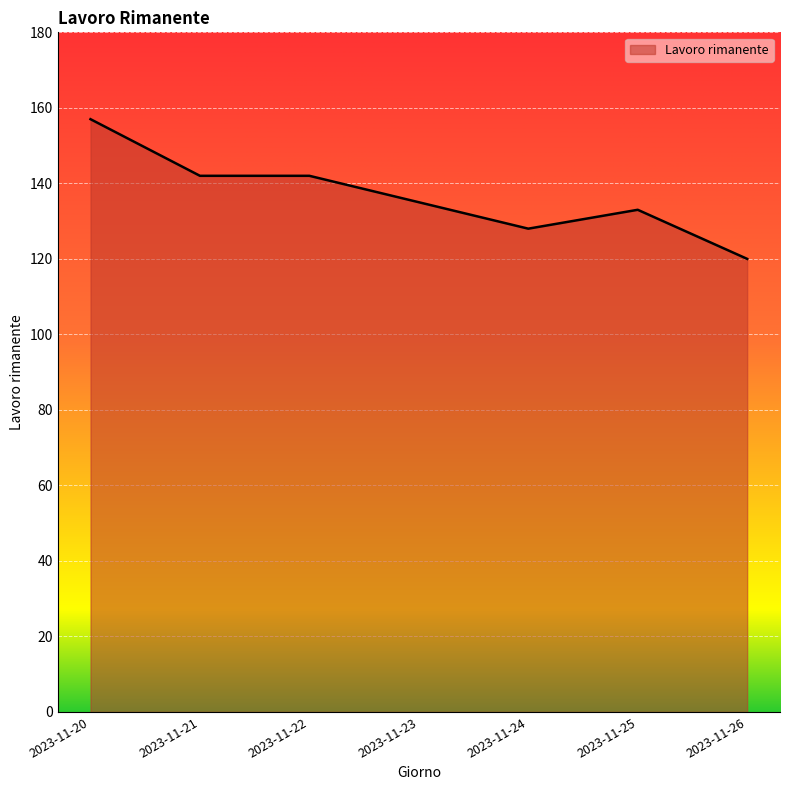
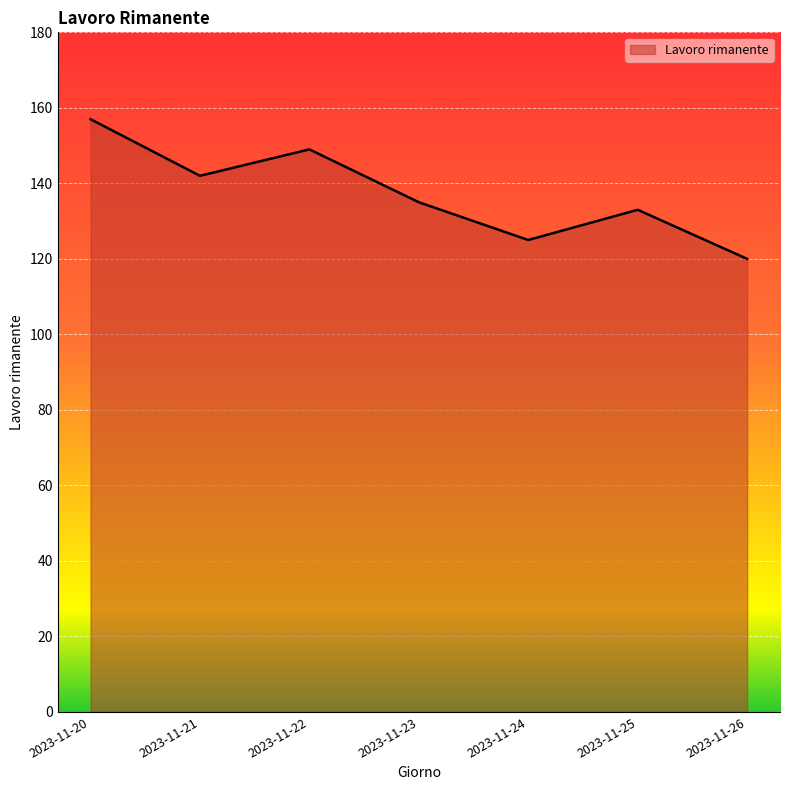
  {
    "2023-11-20": 157,
    "2023-11-21": 142,
-   "2023-11-22": 142,
+   "2023-11-22": 149,
    "2023-11-23": 135,
-   "2023-11-24": 128,
+   "2023-11-24": 125,
    "2023-11-25": 133,
    "2023-11-26": 120
  }
